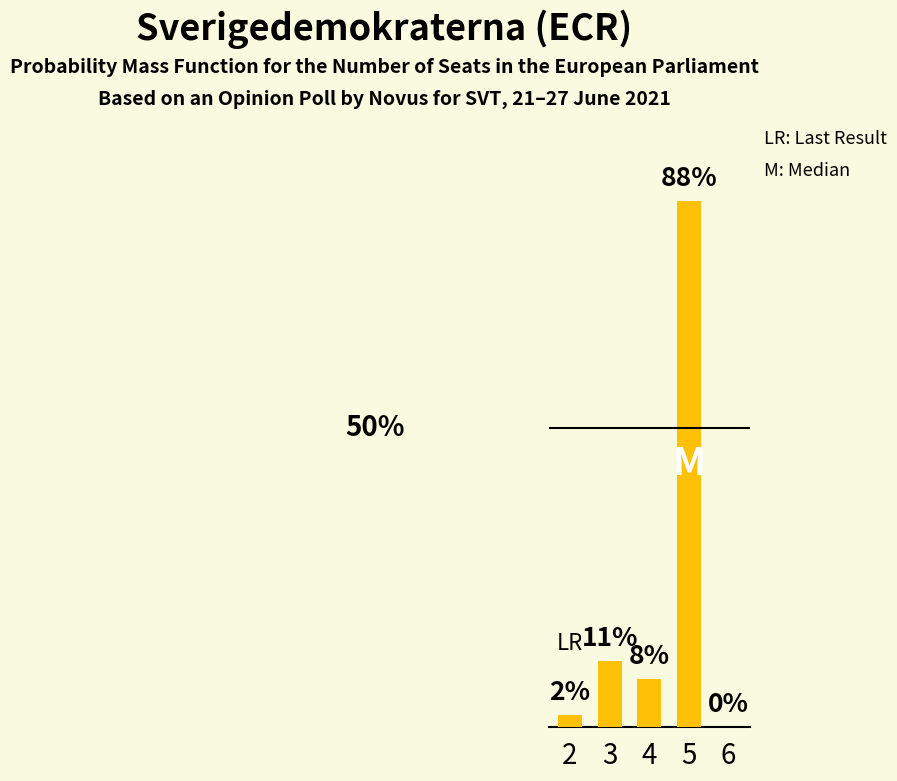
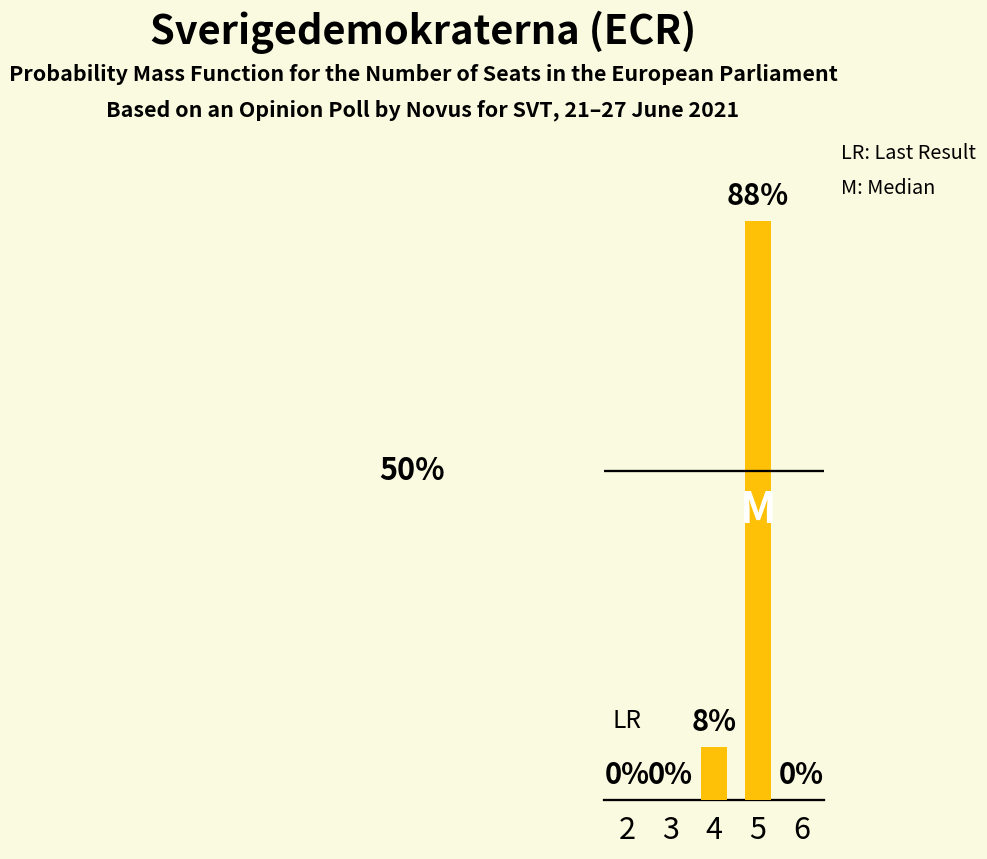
  {
-   "2": "2%",
-   "3": "11%",
+   "2": "0%",
+   "3": "0%",
    "4": "8%",
    "5": "88%",
    "6": "0%"
  }
